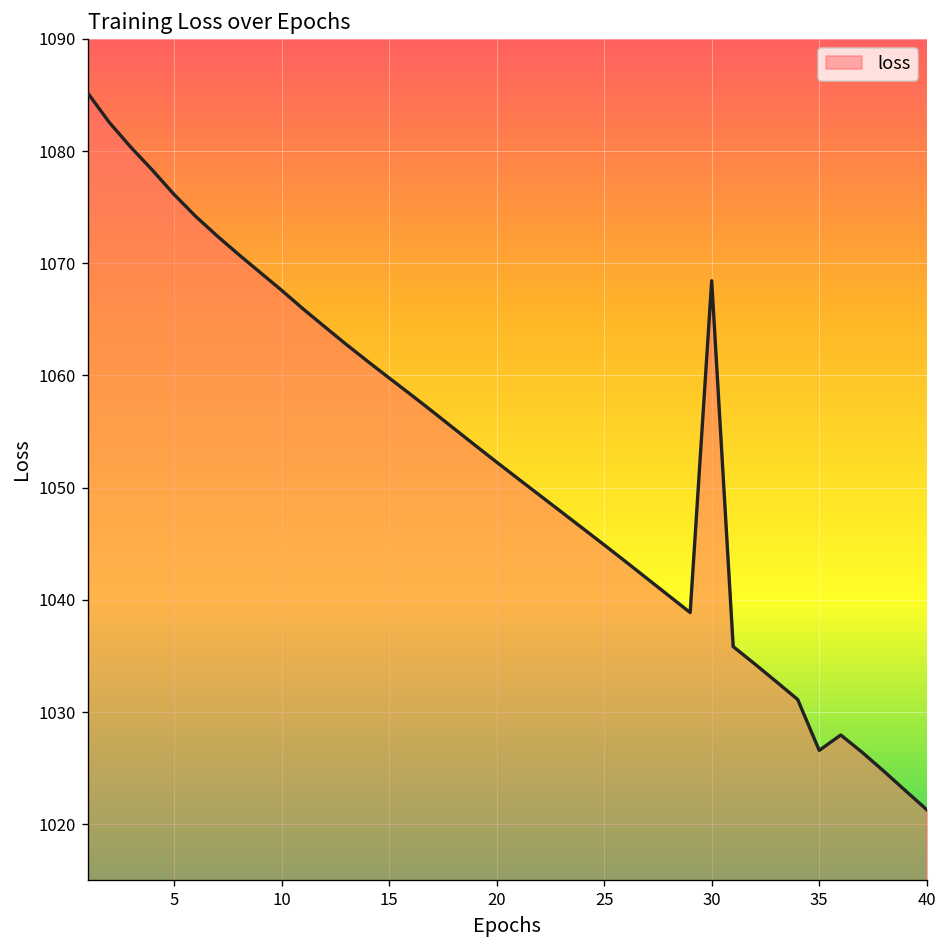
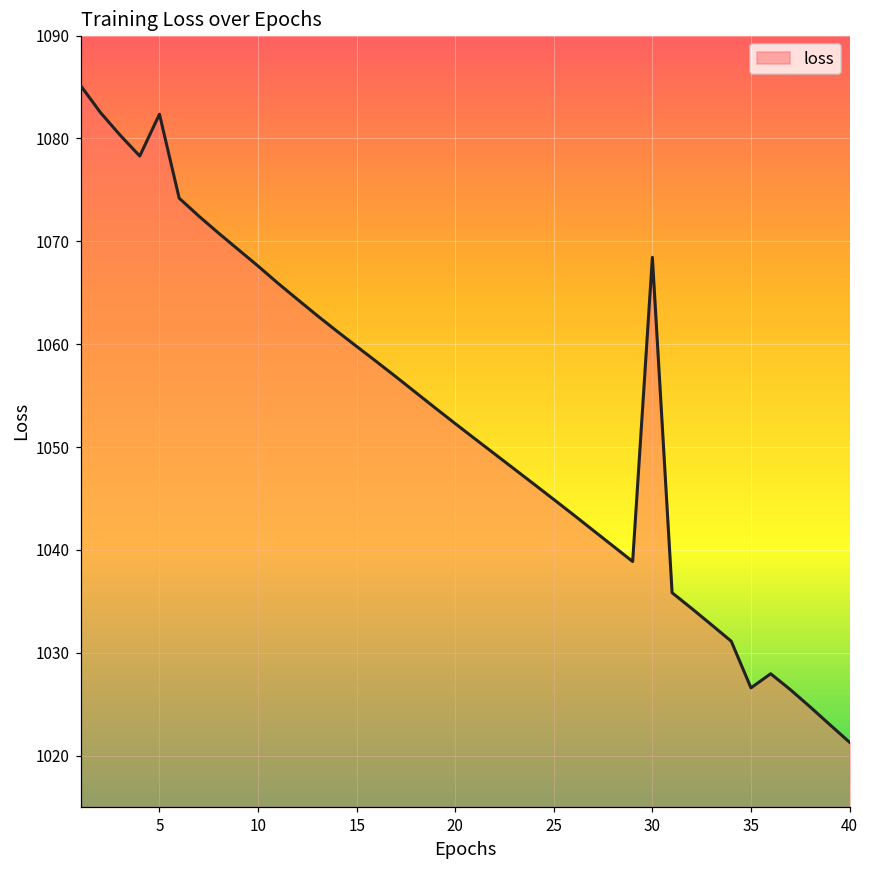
  {
-   "5": 1076,
+   "5": 1082,
    "10": 1068,
    "15": 1060,
    "20": 1052,
    "25": 1045,
    "30": 1068,
    "35": 1027,
    "40": 1021
  }
